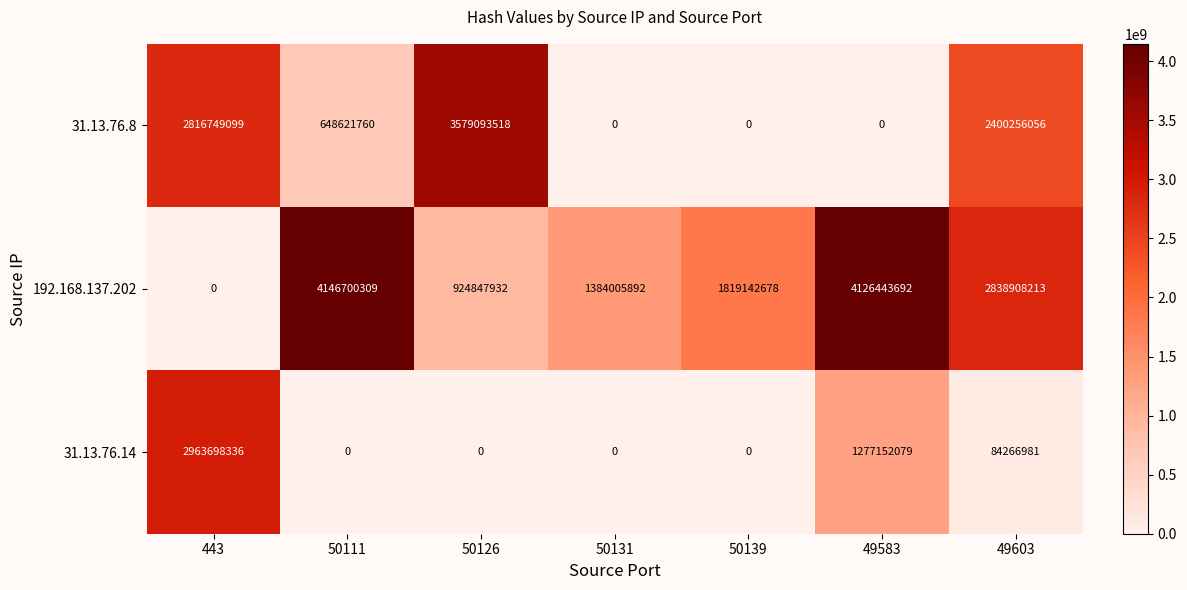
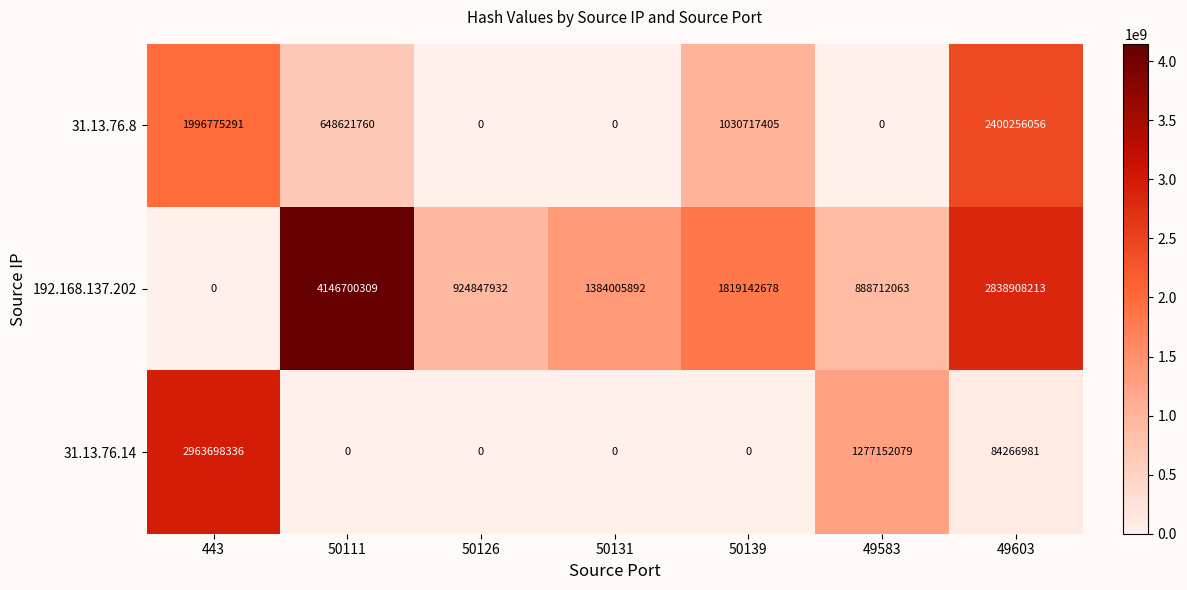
  {
    "31.13.76.8": {
-     "443": 2816749099,
+     "443": 1996775291,
      "50111": 648621760,
-     "50126": 3579093518,
+     "50126": 0,
      "50131": 0,
-     "50139": 0,
+     "50139": 1030717405,
      "49583": 0,
      "49603": 2400256056
    },
    "192.168.137.202": {
      "443": 0,
      "50111": 4146700309,
      "50126": 924847932,
      "50131": 1384005892,
      "50139": 1819142678,
-     "49583": 4126443692,
+     "49583": 888712063,
      "49603": 2838908213
    },
    "31.13.76.14": {
      "443": 2963698336,
      "50111": 0,
      "50126": 0,
      "50131": 0,
      "50139": 0,
      "49583": 1277152079,
      "49603": 84266981
    }
  }
